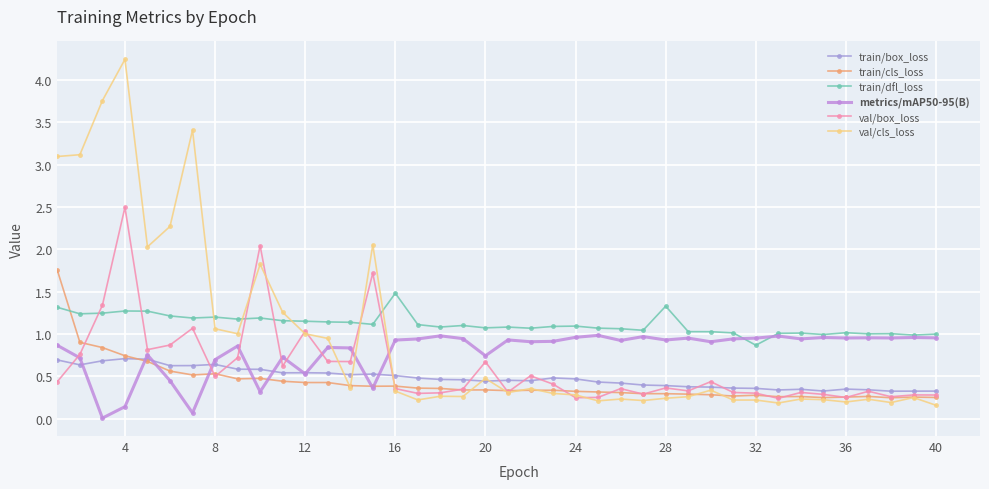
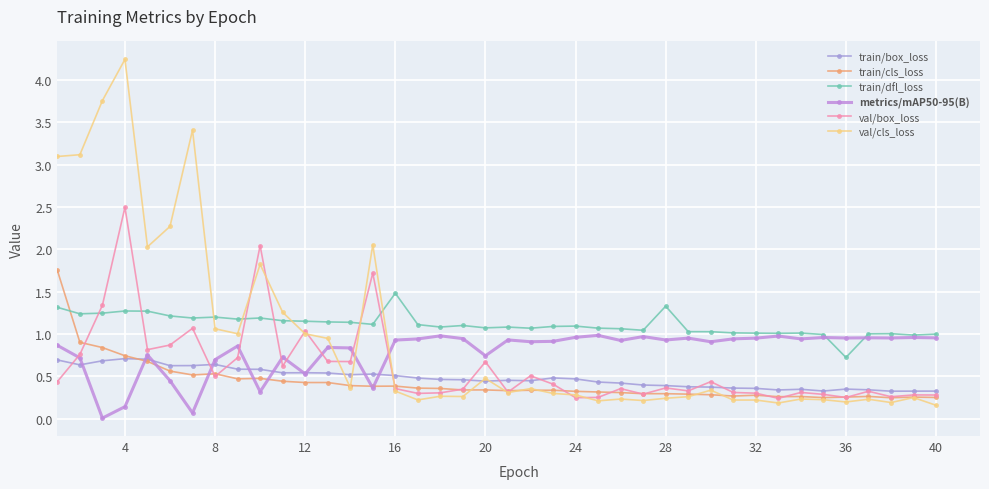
  {
    "train/dfl_loss": {
      "4": 1.3,
      "8": 1.2,
      "12": 1.2,
      "16": 1.5,
      "20": 1.1,
      "24": 1.1,
      "28": 1.3,
-     "32": 0.9,
-     "36": 1.0,
+     "32": 1.0,
+     "36": 0.7,
      "40": 1.0
    },
    "val/box_loss": {
      "4": 2.5,
      "8": 0.5,
      "12": 1.0,
      "20": 0.7,
      "24": 0.2
    }
  }
